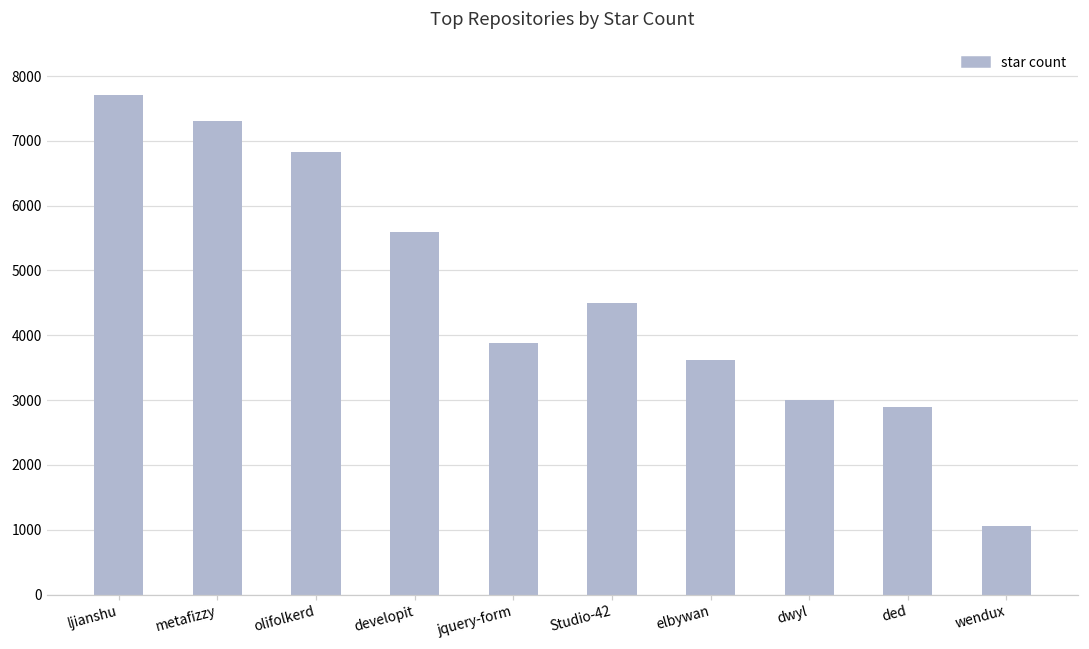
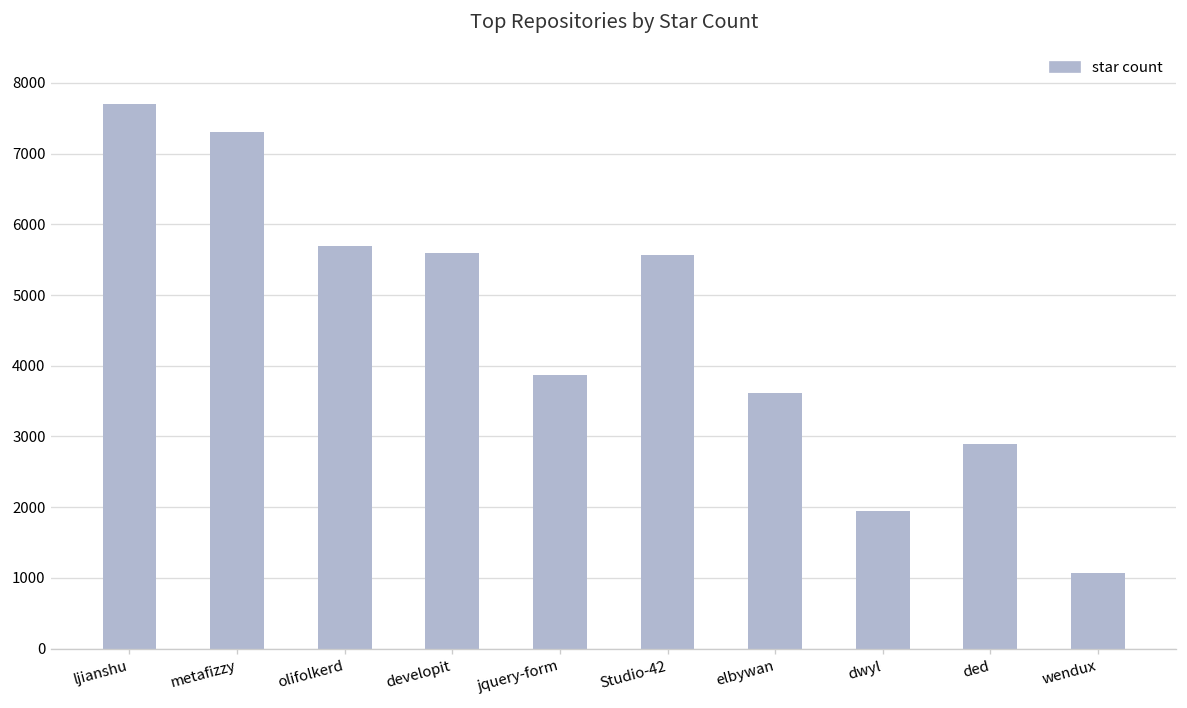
  {
    "ljianshu": 7700,
    "metafizzy": 7300,
-   "olifolkerd": 6800,
+   "olifolkerd": 5700,
    "developit": 5600,
    "jquery-form": 3900,
-   "Studio-42": 4500,
+   "Studio-42": 5600,
    "elbywan": 3600,
-   "dwyl": 3000,
+   "dwyl": 1900,
    "ded": 2900,
    "wendux": 1100
  }
